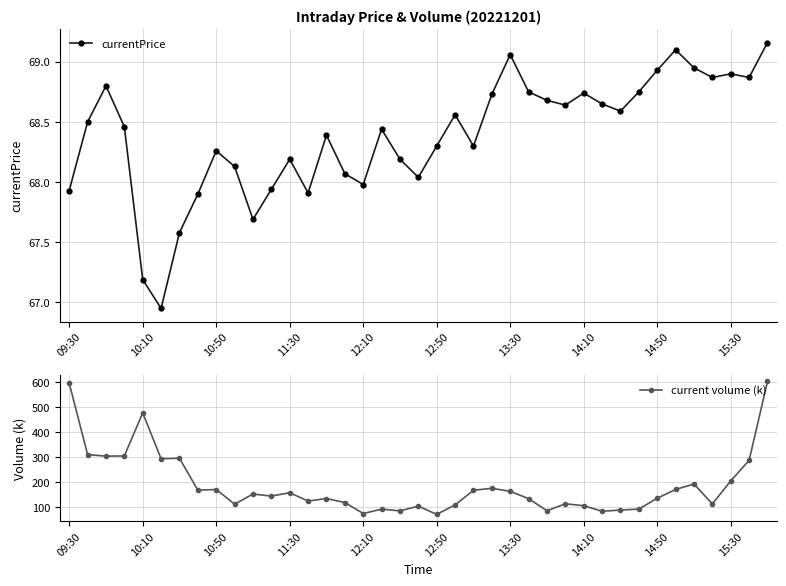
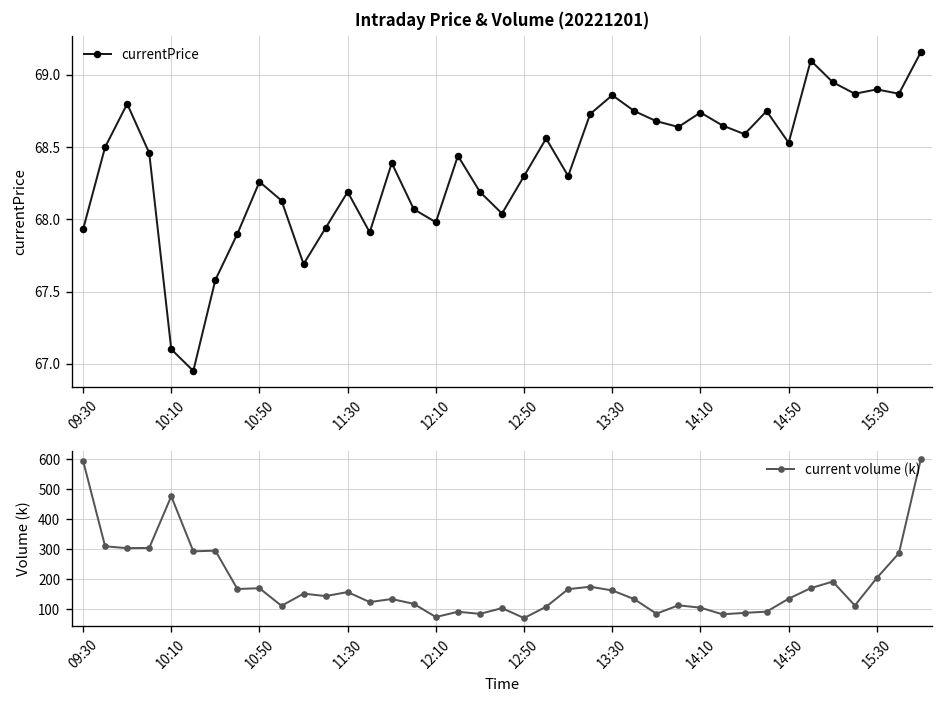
  {
    "Intraday Price & Volume (20221201)": {
      "09:30": 67.93,
-     "10:10": 67.19,
+     "10:10": 67.10,
      "10:50": 68.26,
      "11:30": 68.19,
      "12:10": 67.98,
      "12:50": 68.30,
-     "13:30": 69.06,
+     "13:30": 68.86,
      "14:10": 68.74,
-     "14:50": 68.93,
+     "14:50": 68.53,
      "15:30": 68.90
    }
  }
